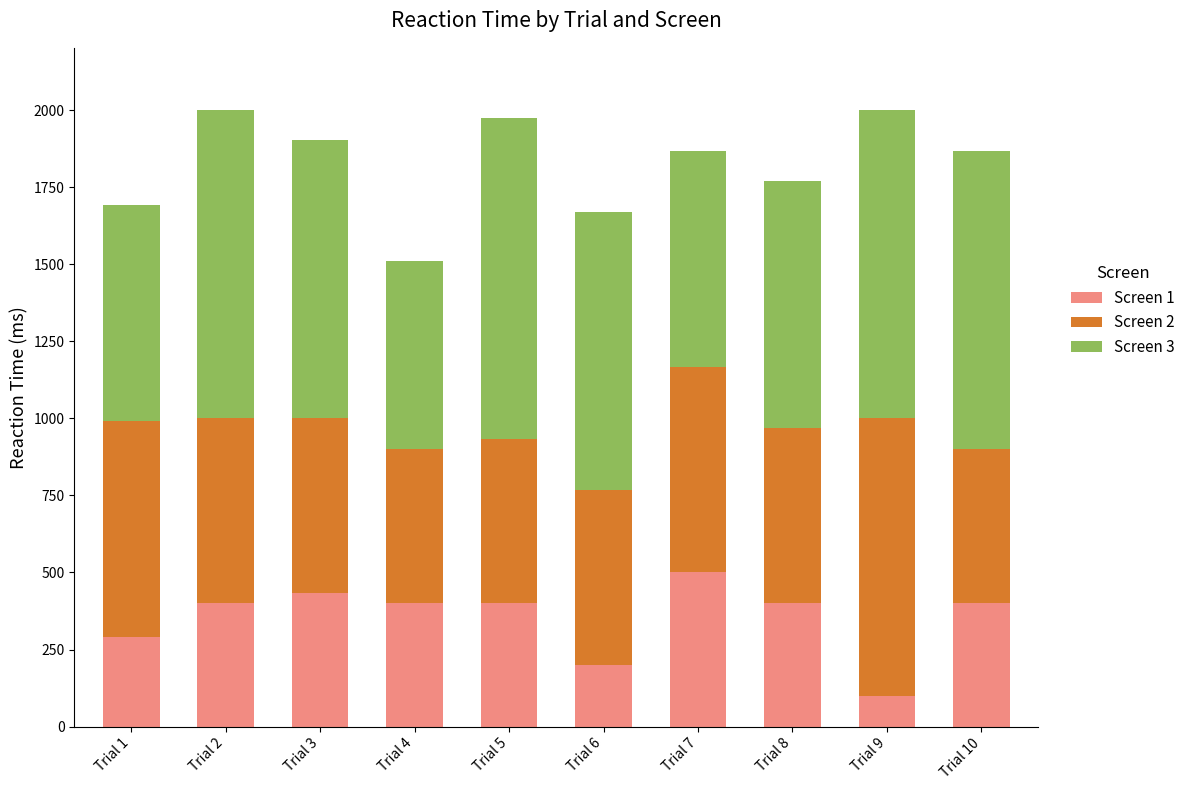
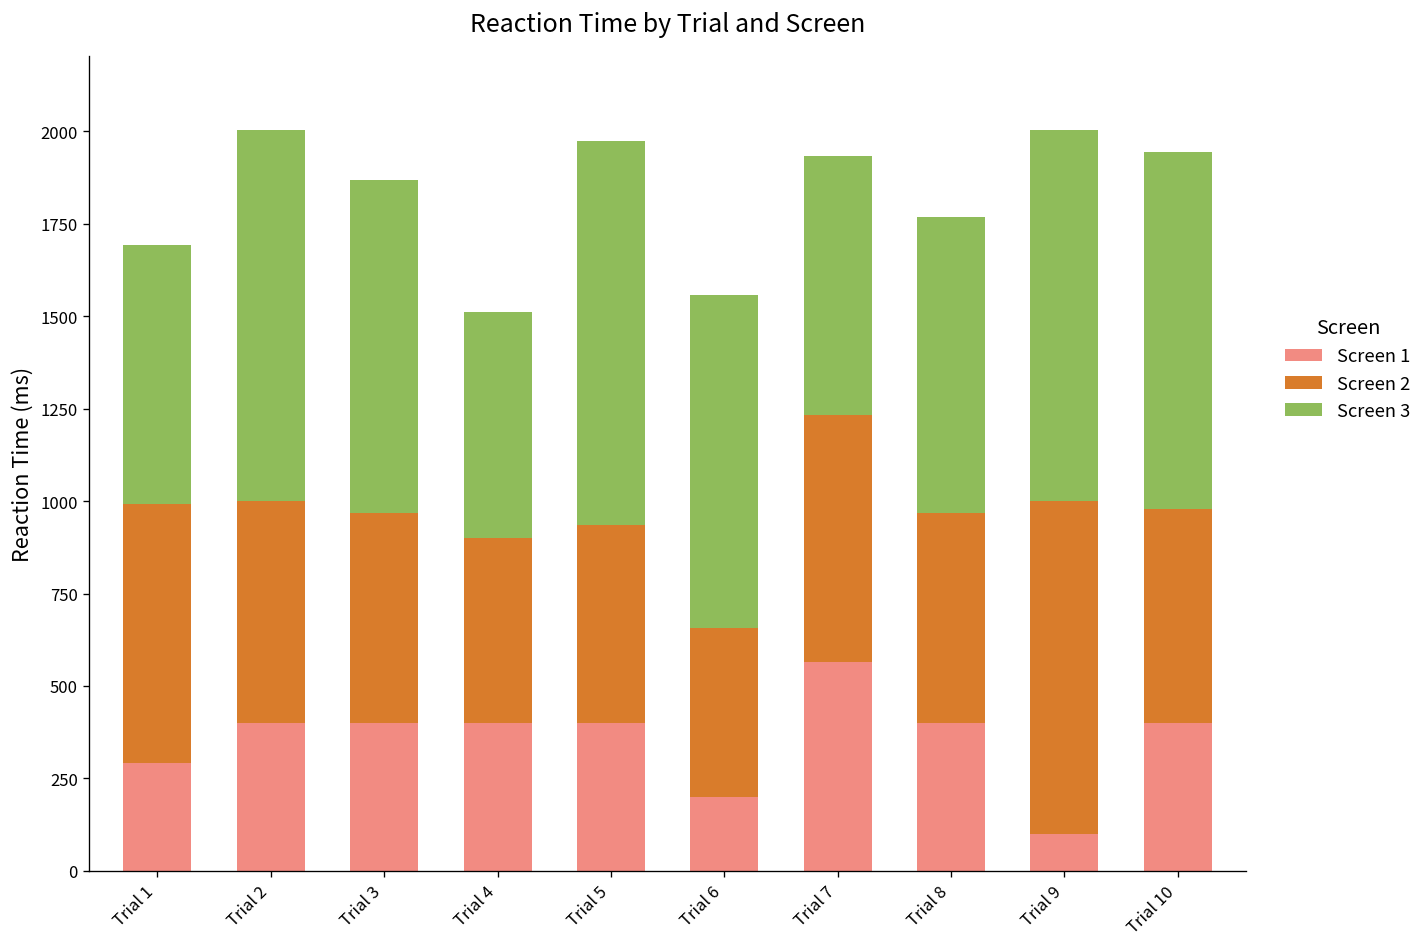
  {
    "Screen 1": {
      "Trial 1": 290,
      "Trial 2": 400,
-     "Trial 3": 430,
+     "Trial 3": 400,
      "Trial 4": 400,
      "Trial 5": 400,
      "Trial 6": 200,
-     "Trial 7": 500,
+     "Trial 7": 570,
      "Trial 8": 400,
      "Trial 9": 100,
      "Trial 10": 400
    },
    "Screen 2": {
      "Trial 1": 700,
      "Trial 2": 600,
      "Trial 3": 570,
      "Trial 4": 500,
      "Trial 5": 530,
-     "Trial 6": 570,
+     "Trial 6": 460,
      "Trial 7": 670,
      "Trial 8": 570,
      "Trial 9": 900,
-     "Trial 10": 500
+     "Trial 10": 580
    },
    "Screen 3": {
      "Trial 1": 700,
      "Trial 2": 1000,
      "Trial 3": 900,
      "Trial 4": 610,
      "Trial 5": 1040,
      "Trial 6": 900,
      "Trial 7": 700,
      "Trial 8": 800,
      "Trial 9": 1000,
      "Trial 10": 970
    }
  }
